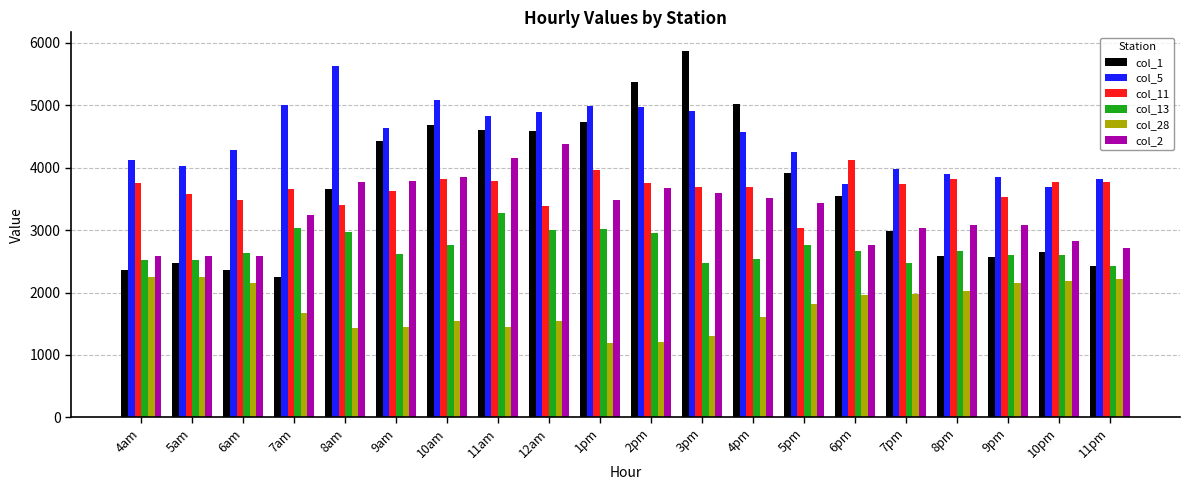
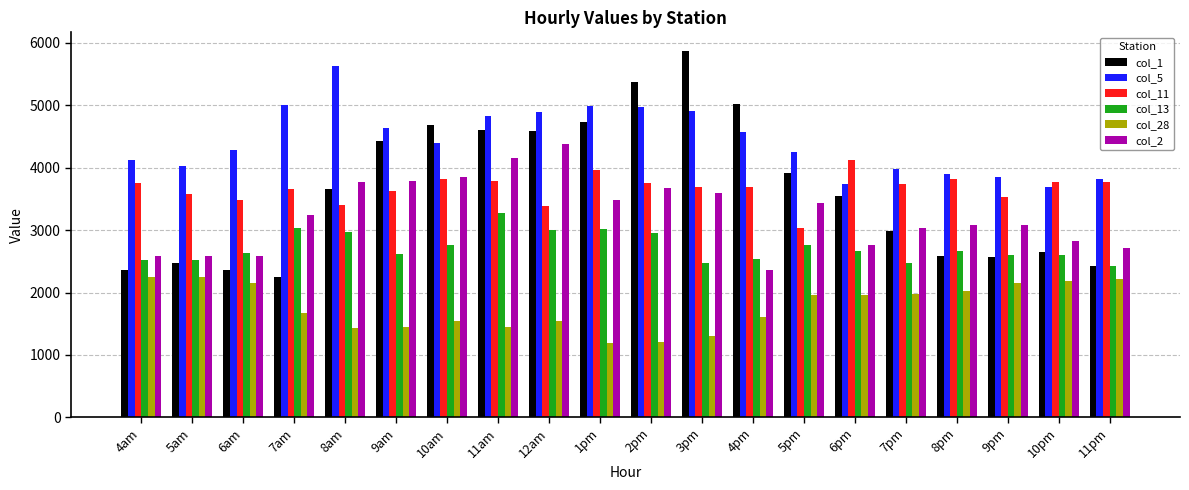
  {
    "col_1": {
      "4am": 2400,
      "5am": 2500,
      "6am": 2400,
      "7am": 2300,
      "8am": 3700,
      "9am": 4400,
      "10am": 4700,
      "11am": 4600,
      "12am": 4600,
      "1pm": 4700,
      "2pm": 5400,
      "3pm": 5900,
      "4pm": 5000,
      "5pm": 3900,
      "6pm": 3500,
      "7pm": 3000,
      "8pm": 2600,
      "9pm": 2600,
      "10pm": 2600,
      "11pm": 2400
    },
    "col_5": {
      "4am": 4100,
      "5am": 4000,
      "6am": 4300,
      "7am": 5000,
      "8am": 5600,
      "9am": 4600,
-     "10am": 5100,
+     "10am": 4400,
      "11am": 4800,
      "12am": 4900,
      "1pm": 5000,
      "2pm": 5000,
      "3pm": 4900,
      "4pm": 4600,
      "5pm": 4300,
      "6pm": 3700,
      "7pm": 4000,
      "8pm": 3900,
      "9pm": 3800,
      "10pm": 3700,
      "11pm": 3800
    },
    "col_11": {
      "4am": 3700,
      "5am": 3600,
      "6am": 3500,
      "7am": 3700,
      "8am": 3400,
      "9am": 3600,
      "10am": 3800,
      "11am": 3800,
      "12am": 3400,
      "1pm": 4000,
      "2pm": 3700,
      "3pm": 3700,
      "4pm": 3700,
      "5pm": 3000,
      "6pm": 4100,
      "7pm": 3700,
      "8pm": 3800,
      "9pm": 3500,
      "10pm": 3800,
      "11pm": 3800
    },
    "col_13": {
      "4am": 2500,
      "5am": 2500,
      "6am": 2600,
      "7am": 3000,
      "8am": 3000,
      "9am": 2600,
      "10am": 2800,
      "11am": 3300,
      "12am": 3000,
      "1pm": 3000,
      "2pm": 3000,
      "3pm": 2500,
      "4pm": 2500,
      "5pm": 2800,
      "6pm": 2700,
      "7pm": 2500,
      "8pm": 2700,
      "9pm": 2600,
      "10pm": 2600,
      "11pm": 2400
    },
    "col_28": {
      "4am": 2200,
      "5am": 2200,
      "6am": 2100,
      "7am": 1700,
      "8am": 1400,
      "9am": 1400,
      "10am": 1500,
      "11am": 1500,
      "12am": 1500,
      "1pm": 1200,
      "2pm": 1200,
      "3pm": 1300,
      "4pm": 1600,
-     "5pm": 1800,
+     "5pm": 2000,
      "6pm": 2000,
      "7pm": 2000,
      "8pm": 2000,
      "9pm": 2100,
      "10pm": 2200,
      "11pm": 2200
    },
    "col_2": {
      "4am": 2600,
      "5am": 2600,
      "6am": 2600,
      "7am": 3200,
      "8am": 3800,
      "9am": 3800,
      "10am": 3900,
      "11am": 4100,
      "12am": 4400,
      "1pm": 3500,
      "2pm": 3700,
      "3pm": 3600,
-     "4pm": 3500,
+     "4pm": 2400,
      "5pm": 3400,
      "6pm": 2800,
      "7pm": 3000,
      "8pm": 3100,
      "9pm": 3100,
      "10pm": 2800,
      "11pm": 2700
    }
  }
